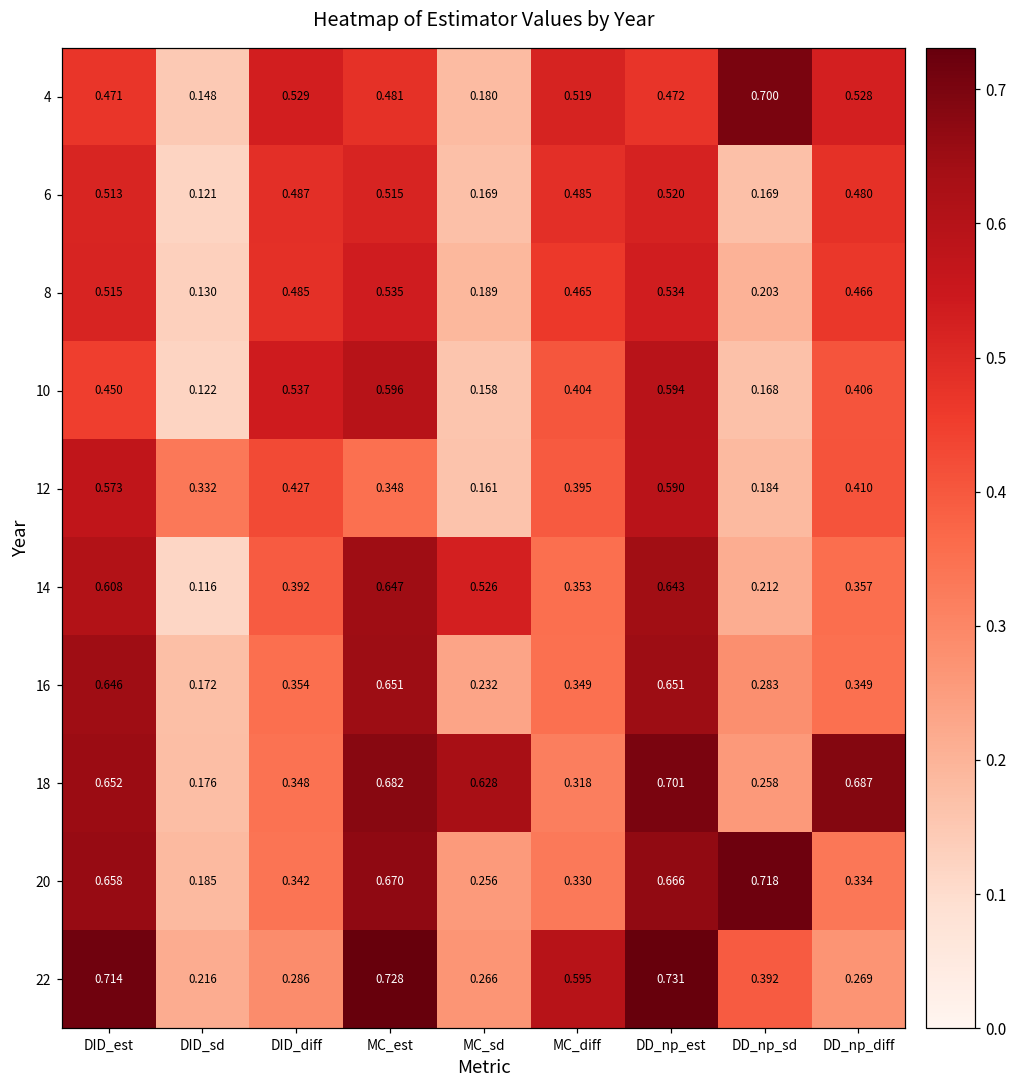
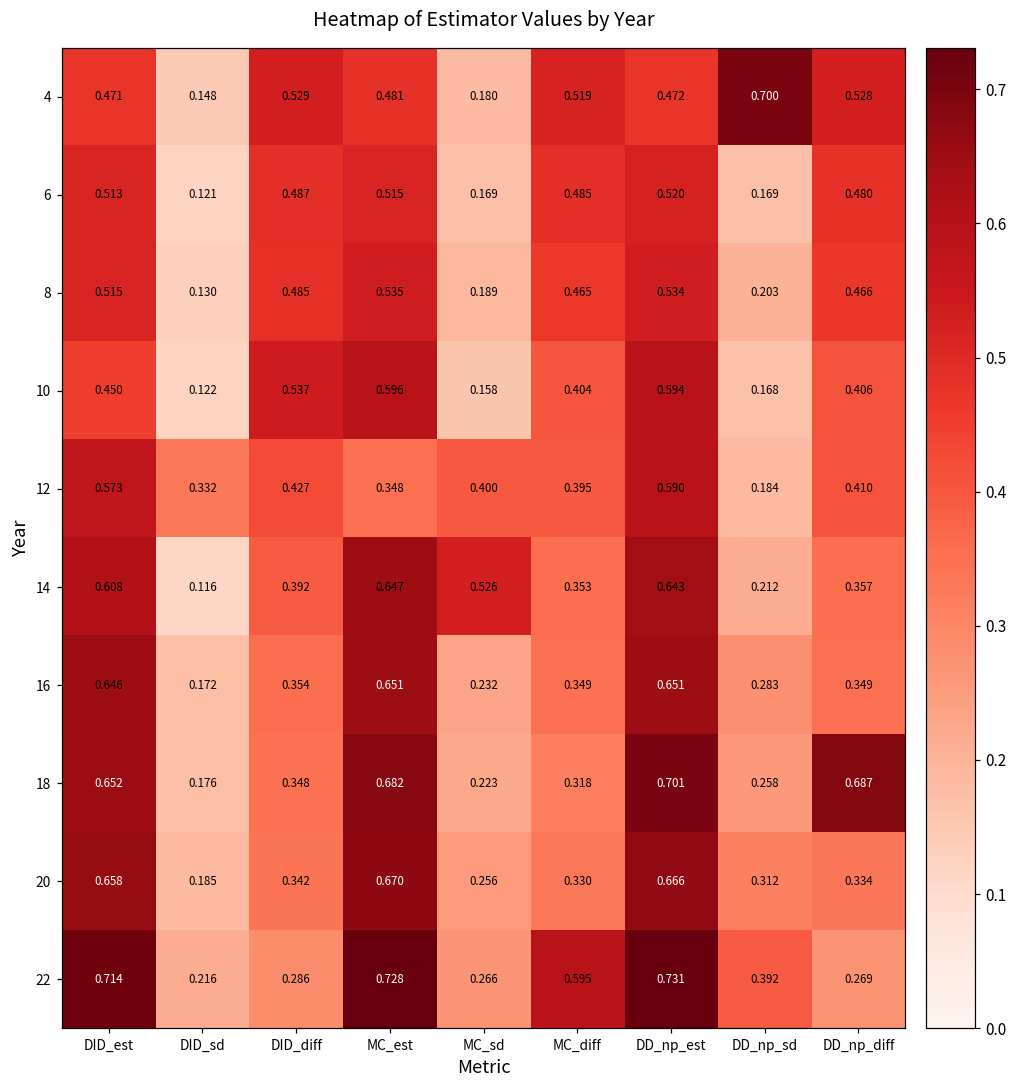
  {
    "4": {
      "DID_est": 0.471,
      "DID_sd": 0.148,
      "DID_diff": 0.529,
      "MC_est": 0.481,
      "MC_sd": 0.180,
      "MC_diff": 0.519,
      "DD_np_est": 0.472,
      "DD_np_sd": 0.700,
      "DD_np_diff": 0.528
    },
    "6": {
      "DID_est": 0.513,
      "DID_sd": 0.121,
      "DID_diff": 0.487,
      "MC_est": 0.515,
      "MC_sd": 0.169,
      "MC_diff": 0.485,
      "DD_np_est": 0.520,
      "DD_np_sd": 0.169,
      "DD_np_diff": 0.480
    },
    "8": {
      "DID_est": 0.515,
      "DID_sd": 0.130,
      "DID_diff": 0.485,
      "MC_est": 0.535,
      "MC_sd": 0.189,
      "MC_diff": 0.465,
      "DD_np_est": 0.534,
      "DD_np_sd": 0.203,
      "DD_np_diff": 0.466
    },
    "10": {
      "DID_est": 0.450,
      "DID_sd": 0.122,
      "DID_diff": 0.537,
      "MC_est": 0.596,
      "MC_sd": 0.158,
      "MC_diff": 0.404,
      "DD_np_est": 0.594,
      "DD_np_sd": 0.168,
      "DD_np_diff": 0.406
    },
    "12": {
      "DID_est": 0.573,
      "DID_sd": 0.332,
      "DID_diff": 0.427,
      "MC_est": 0.348,
-     "MC_sd": 0.161,
+     "MC_sd": 0.400,
      "MC_diff": 0.395,
      "DD_np_est": 0.590,
      "DD_np_sd": 0.184,
      "DD_np_diff": 0.410
    },
    "14": {
      "DID_est": 0.608,
      "DID_sd": 0.116,
      "DID_diff": 0.392,
      "MC_est": 0.647,
      "MC_sd": 0.526,
      "MC_diff": 0.353,
      "DD_np_est": 0.643,
      "DD_np_sd": 0.212,
      "DD_np_diff": 0.357
    },
    "16": {
      "DID_est": 0.646,
      "DID_sd": 0.172,
      "DID_diff": 0.354,
      "MC_est": 0.651,
      "MC_sd": 0.232,
      "MC_diff": 0.349,
      "DD_np_est": 0.651,
      "DD_np_sd": 0.283,
      "DD_np_diff": 0.349
    },
    "18": {
      "DID_est": 0.652,
      "DID_sd": 0.176,
      "DID_diff": 0.348,
      "MC_est": 0.682,
-     "MC_sd": 0.628,
+     "MC_sd": 0.223,
      "MC_diff": 0.318,
      "DD_np_est": 0.701,
      "DD_np_sd": 0.258,
      "DD_np_diff": 0.687
    },
    "20": {
      "DID_est": 0.658,
      "DID_sd": 0.185,
      "DID_diff": 0.342,
      "MC_est": 0.670,
      "MC_sd": 0.256,
      "MC_diff": 0.330,
      "DD_np_est": 0.666,
-     "DD_np_sd": 0.718,
+     "DD_np_sd": 0.312,
      "DD_np_diff": 0.334
    },
    "22": {
      "DID_est": 0.714,
      "DID_sd": 0.216,
      "DID_diff": 0.286,
      "MC_est": 0.728,
      "MC_sd": 0.266,
      "MC_diff": 0.595,
      "DD_np_est": 0.731,
      "DD_np_sd": 0.392,
      "DD_np_diff": 0.269
    }
  }
